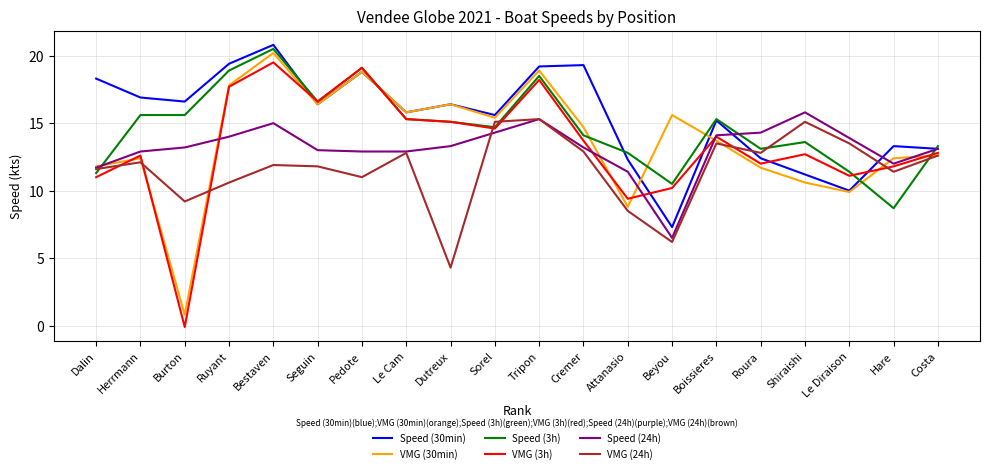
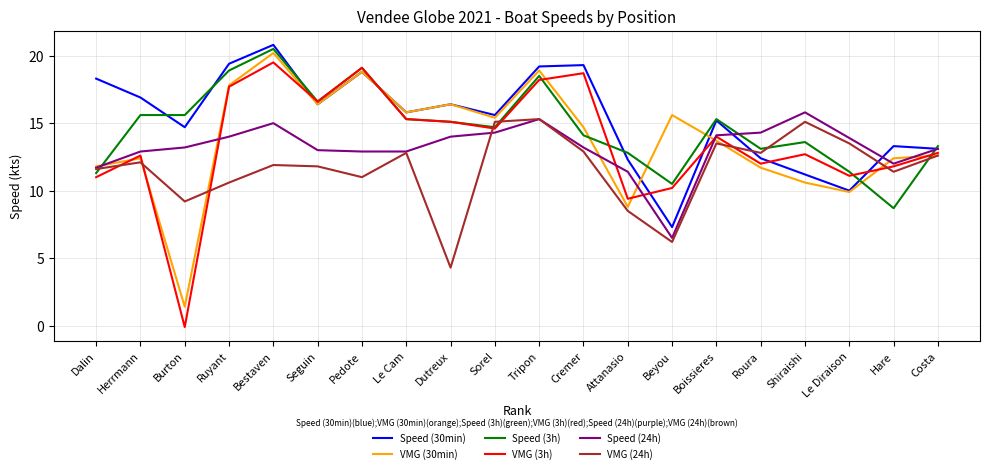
  {
    "Speed (30min)": {
      "Dalin": 18.3,
      "Herrmann": 16.9,
-     "Burton": 16.6,
+     "Burton": 14.7,
      "Ruyant": 19.4,
      "Bestaven": 20.8,
      "Sorel": 15.6,
      "Tripon": 19.2,
      "Cremer": 19.3,
      "Attanasio": 12.3,
      "Beyou": 7.3,
      "Roura": 12.4,
      "Shiraishi": 11.2,
      "Hare": 13.3
    },
    "VMG (30min)": {
      "Herrmann": 12.4,
-     "Burton": 0.8,
+     "Burton": 1.4,
      "Bestaven": 20.2,
      "Sorel": 15.4,
      "Tripon": 18.9,
      "Cremer": 14.7,
      "Attanasio": 8.8,
      "Beyou": 15.6,
      "Boissieres": 13.7,
      "Roura": 11.7,
      "Shiraishi": 10.6,
      "Hare": 12.4
    },
    "Speed (3h)": {
      "Dalin": 11.3,
      "Herrmann": 15.6,
      "Burton": 15.6,
      "Ruyant": 18.9,
      "Bestaven": 20.5,
      "Tripon": 18.5,
      "Cremer": 14.1,
      "Attanasio": 12.8,
      "Beyou": 10.5,
      "Roura": 13.1,
      "Shiraishi": 13.6,
      "Le Diraison": 11.4,
      "Hare": 8.7,
      "Costa": 13.3
    },
    "VMG (3h)": {
      "Dalin": 11.0,
      "Herrmann": 12.6,
      "Burton": -0.1,
      "Bestaven": 19.5,
      "Tripon": 18.2,
-     "Cremer": 13.7,
+     "Cremer": 18.7,
      "Attanasio": 9.4,
      "Beyou": 10.2,
      "Roura": 12.0,
      "Shiraishi": 12.7,
      "Le Diraison": 11.1,
      "Hare": 11.8,
      "Costa": 12.8
    },
    "Speed (24h)": {
      "Herrmann": 12.9,
      "Burton": 13.2,
      "Ruyant": 14.0,
      "Bestaven": 15.0,
      "Seguin": 13.0,
      "Pedote": 12.9,
-     "Dutreux": 13.3,
+     "Dutreux": 14.0,
      "Sorel": 14.3,
      "Cremer": 13.2,
      "Attanasio": 11.4,
      "Beyou": 6.5,
      "Roura": 14.3,
      "Shiraishi": 15.8,
      "Le Diraison": 13.9,
      "Hare": 12.0
    },
    "VMG (24h)": {
      "Herrmann": 12.1,
      "Burton": 9.2,
      "Ruyant": 10.6,
      "Bestaven": 11.9,
      "Seguin": 11.8,
      "Pedote": 11.0,
      "Dutreux": 4.3,
      "Sorel": 15.1,
      "Cremer": 12.9,
      "Attanasio": 8.5,
      "Beyou": 6.2,
      "Boissieres": 13.5,
      "Roura": 12.8,
      "Shiraishi": 15.1,
      "Le Diraison": 13.5,
      "Hare": 11.4
    }
  }
